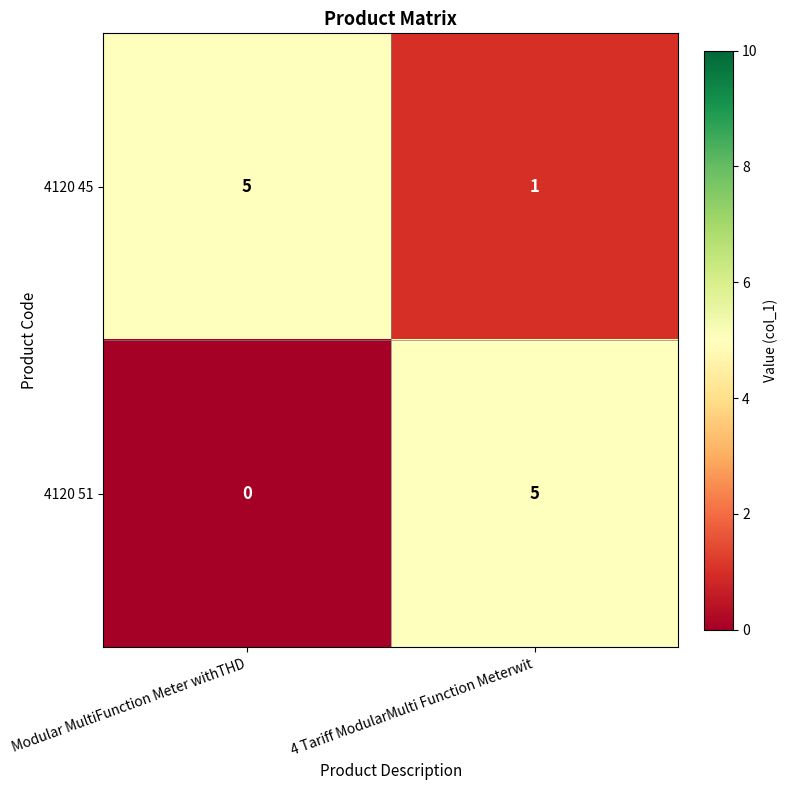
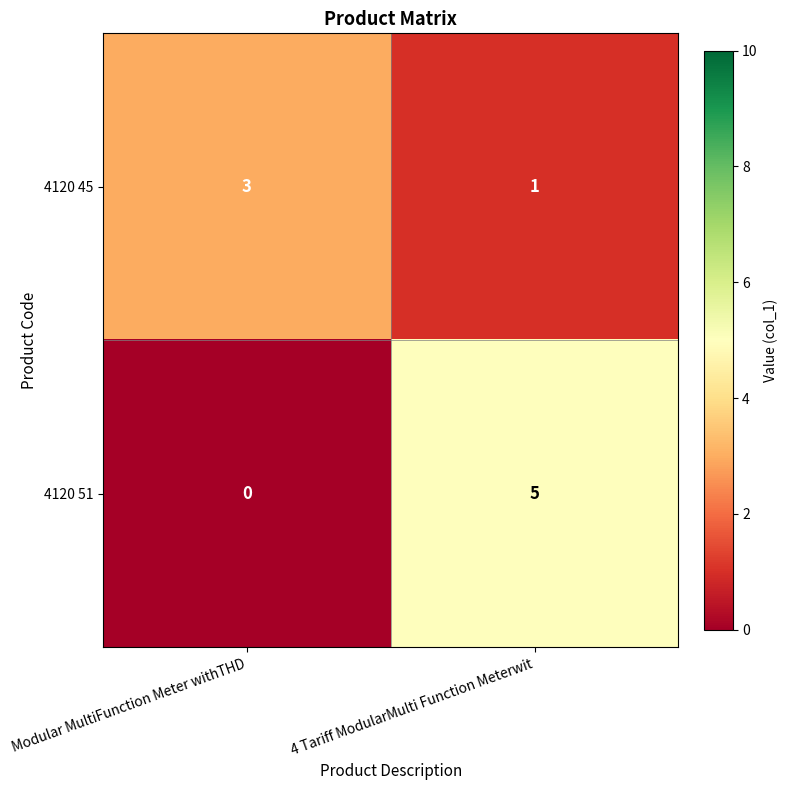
  {
    "4120 45": {
-     "Modular MultiFunction Meter withTHD": 5,
+     "Modular MultiFunction Meter withTHD": 3,
      "4 Tariff ModularMulti Function Meterwit": 1
    },
    "4120 51": {
      "Modular MultiFunction Meter withTHD": 0,
      "4 Tariff ModularMulti Function Meterwit": 5
    }
  }
